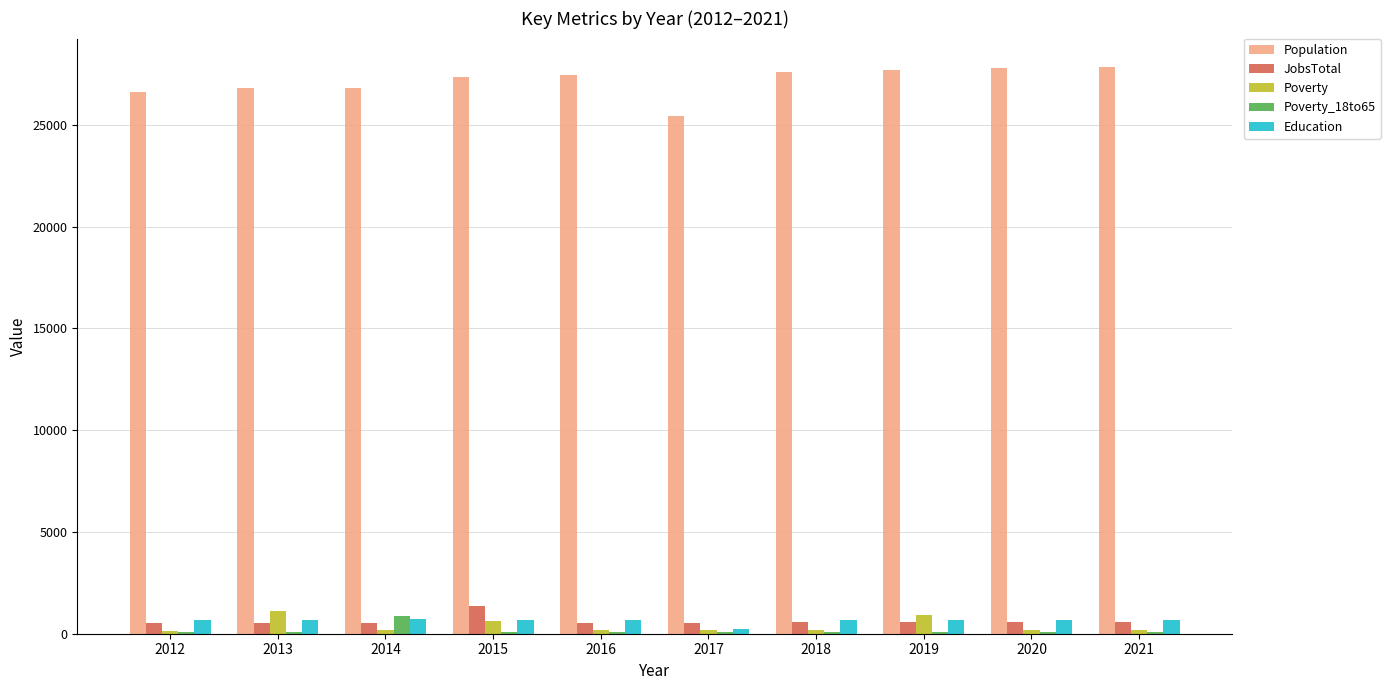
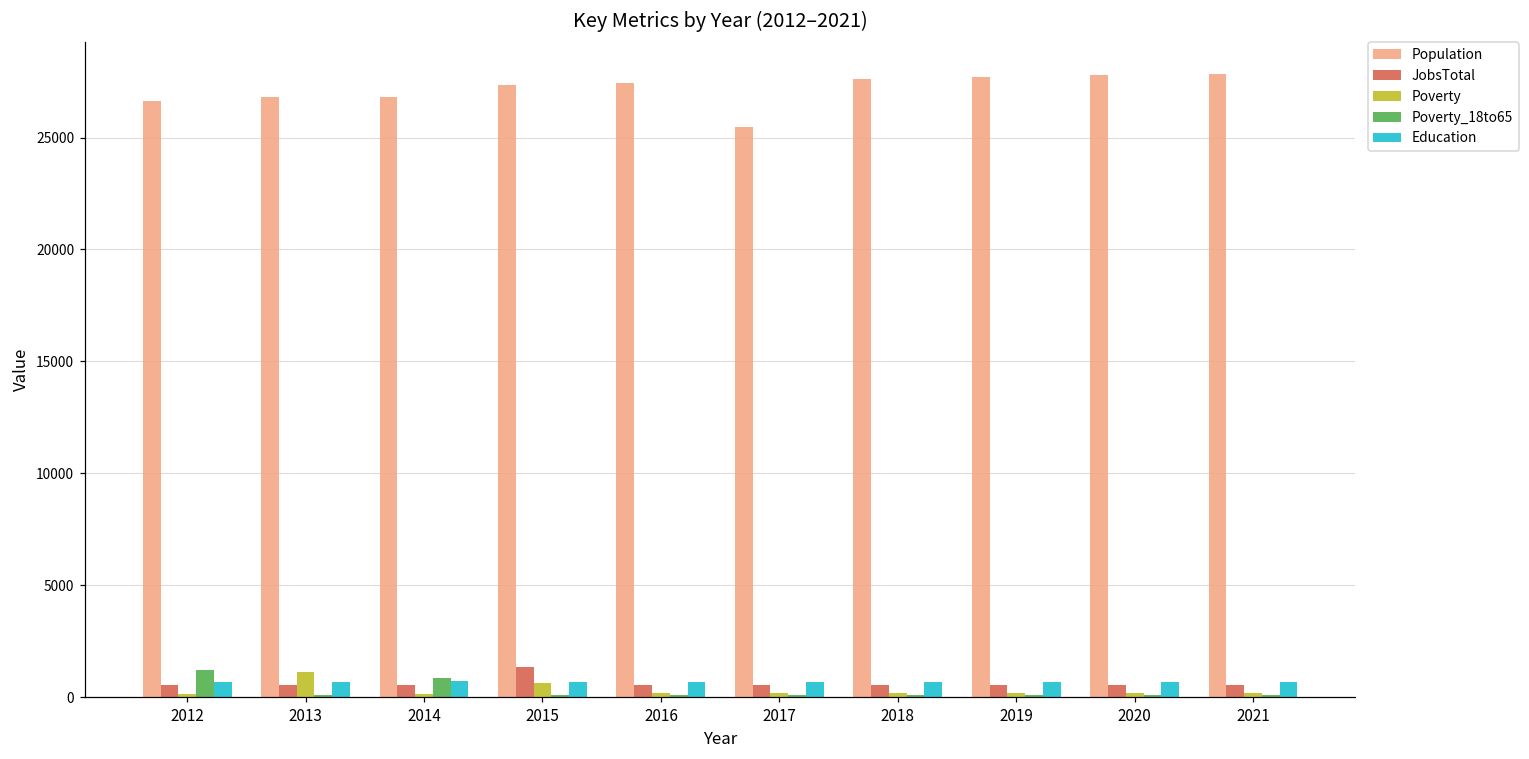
  {
    "Population": {
      "2012": 26600,
      "2013": 26800,
      "2014": 26800,
      "2015": 27300,
      "2016": 27400,
      "2017": 25500,
      "2018": 27600,
      "2019": 27700,
      "2020": 27800,
      "2021": 27900
    },
    "JobsTotal": {
      "2012": 500,
      "2013": 600,
      "2014": 500,
      "2015": 1300,
      "2016": 500,
      "2017": 600,
      "2018": 600,
      "2019": 600,
      "2020": 600,
      "2021": 600
    },
    "Poverty": {
      "2012": 200,
      "2013": 1100,
      "2014": 200,
      "2015": 600,
      "2016": 200,
      "2017": 200,
      "2018": 200,
-     "2019": 900,
+     "2019": 200,
      "2020": 200,
      "2021": 200
    },
    "Poverty_18to65": {
-     "2012": 100,
+     "2012": 1200,
      "2014": 900
    },
    "Education": {
      "2012": 700,
      "2013": 700,
      "2014": 700,
      "2015": 700,
      "2016": 700,
-     "2017": 300,
+     "2017": 700,
      "2018": 700,
      "2019": 700,
      "2020": 700,
      "2021": 700
    }
  }
